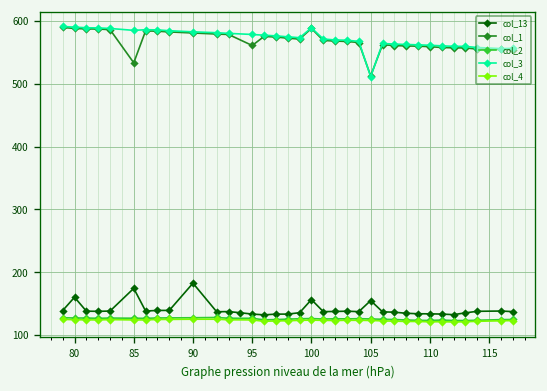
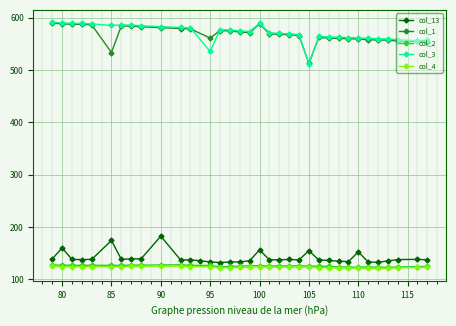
  {
    "col_13": {
      "80": 160,
      "85": 170,
      "90": 180,
      "95": 130,
      "100": 160,
      "105": 160,
-     "110": 130
+     "110": 150
    },
    "col_1": {
      "85": 530,
      "95": 560
    },
    "col_3": {
      "85": 580,
-     "95": 580
+     "95": 540
    }
  }
